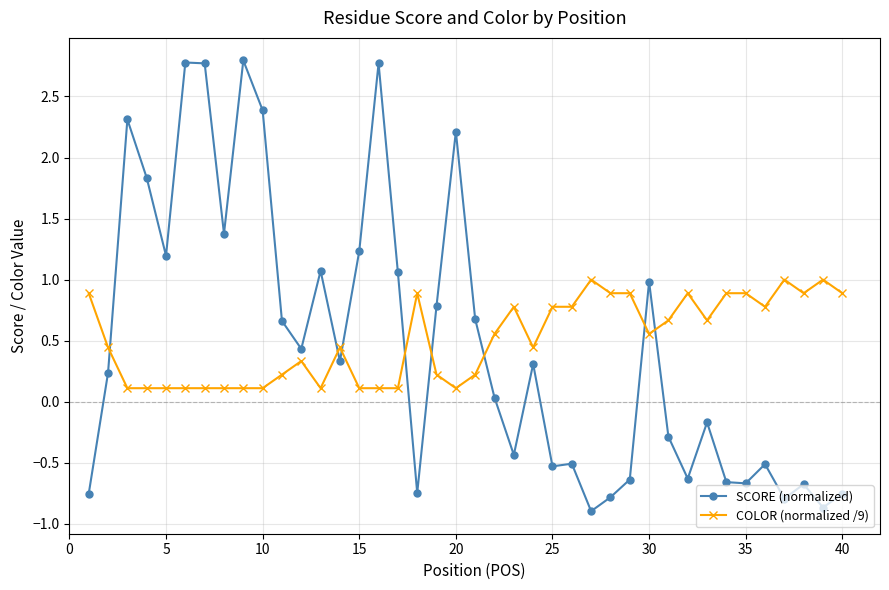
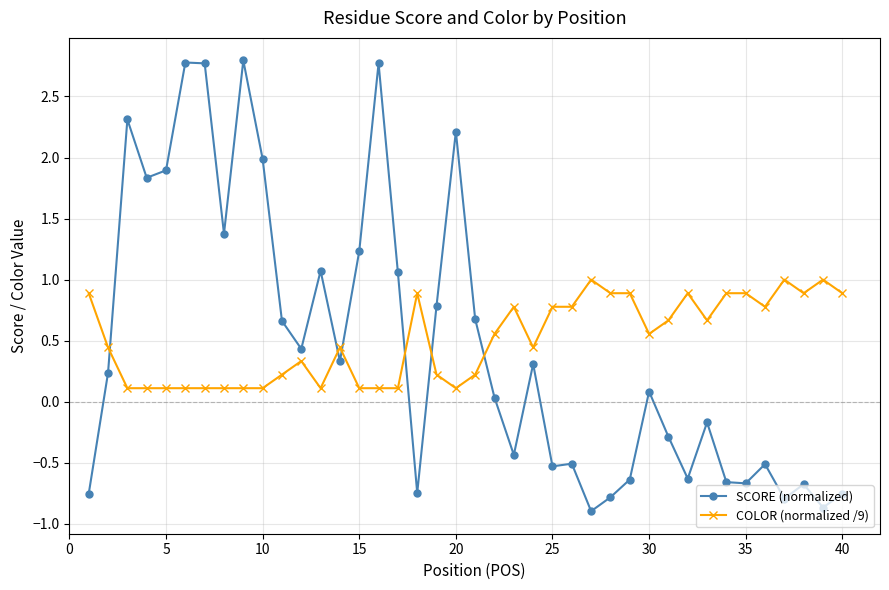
  {
    "SCORE (normalized)": {
-     "5": 1.20,
-     "10": 2.39,
+     "5": 1.90,
+     "10": 1.99,
      "15": 1.23,
      "20": 2.21,
      "25": -0.53,
-     "30": 0.98,
+     "30": 0.08,
      "35": -0.67
    },
    "COLOR (normalized /9)": {
      "5": 0.11,
      "10": 0.11,
      "15": 0.11,
      "20": 0.11,
      "25": 0.78,
      "30": 0.56,
      "35": 0.89,
      "40": 0.89
    }
  }
